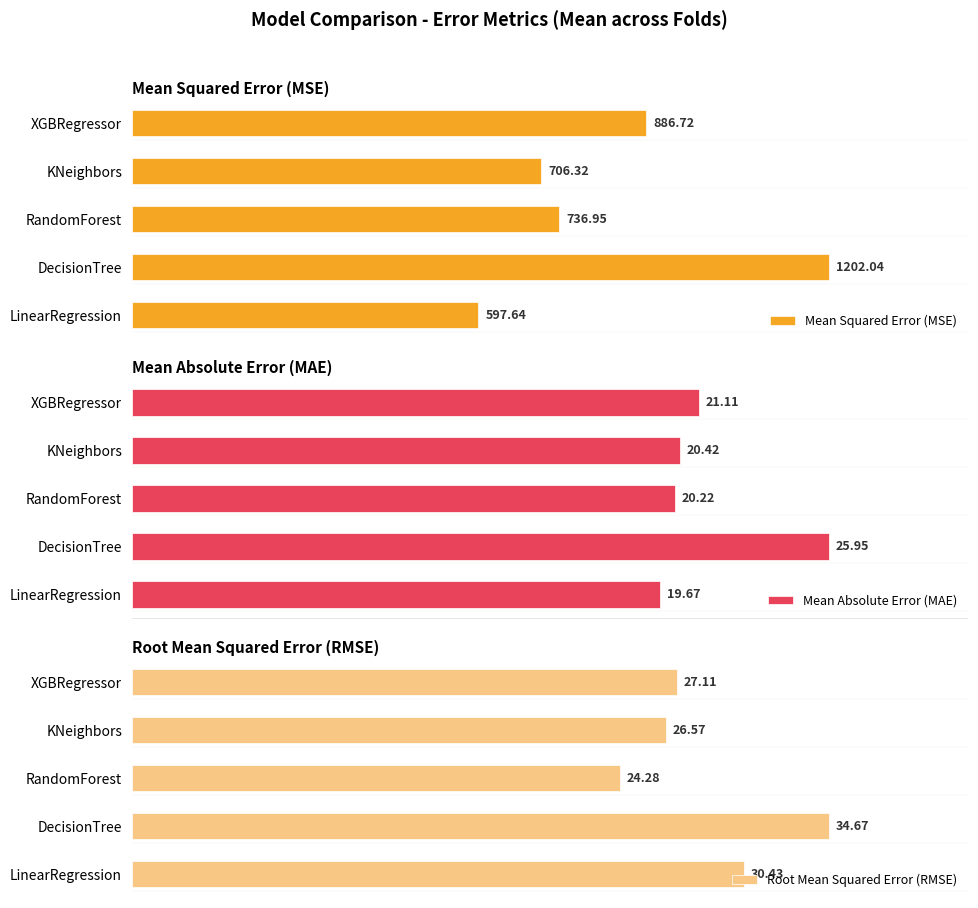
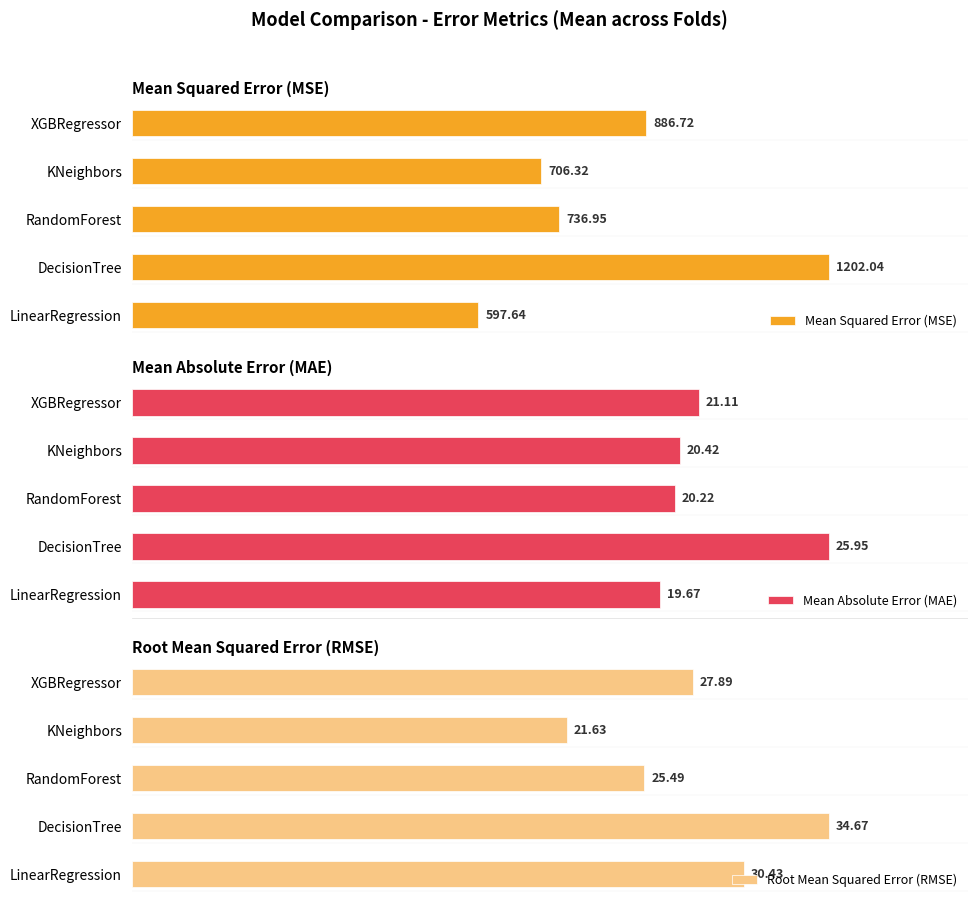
  {
    "Mean Squared Error (MSE)": {
      "XGBRegressor": 886.72,
      "KNeighbors": 706.32,
      "RandomForest": 736.95,
      "DecisionTree": 1202.04,
      "LinearRegression": 597.64
    },
    "Mean Absolute Error (MAE)": {
      "XGBRegressor": 21.11,
      "KNeighbors": 20.42,
      "RandomForest": 20.22,
      "DecisionTree": 25.95,
      "LinearRegression": 19.67
    },
    "Root Mean Squared Error (RMSE)": {
-     "XGBRegressor": 27.11,
-     "KNeighbors": 26.57,
-     "RandomForest": 24.28,
+     "XGBRegressor": 27.89,
+     "KNeighbors": 21.63,
+     "RandomForest": 25.49,
      "DecisionTree": 34.67,
      "LinearRegression": 30.43
    }
  }
